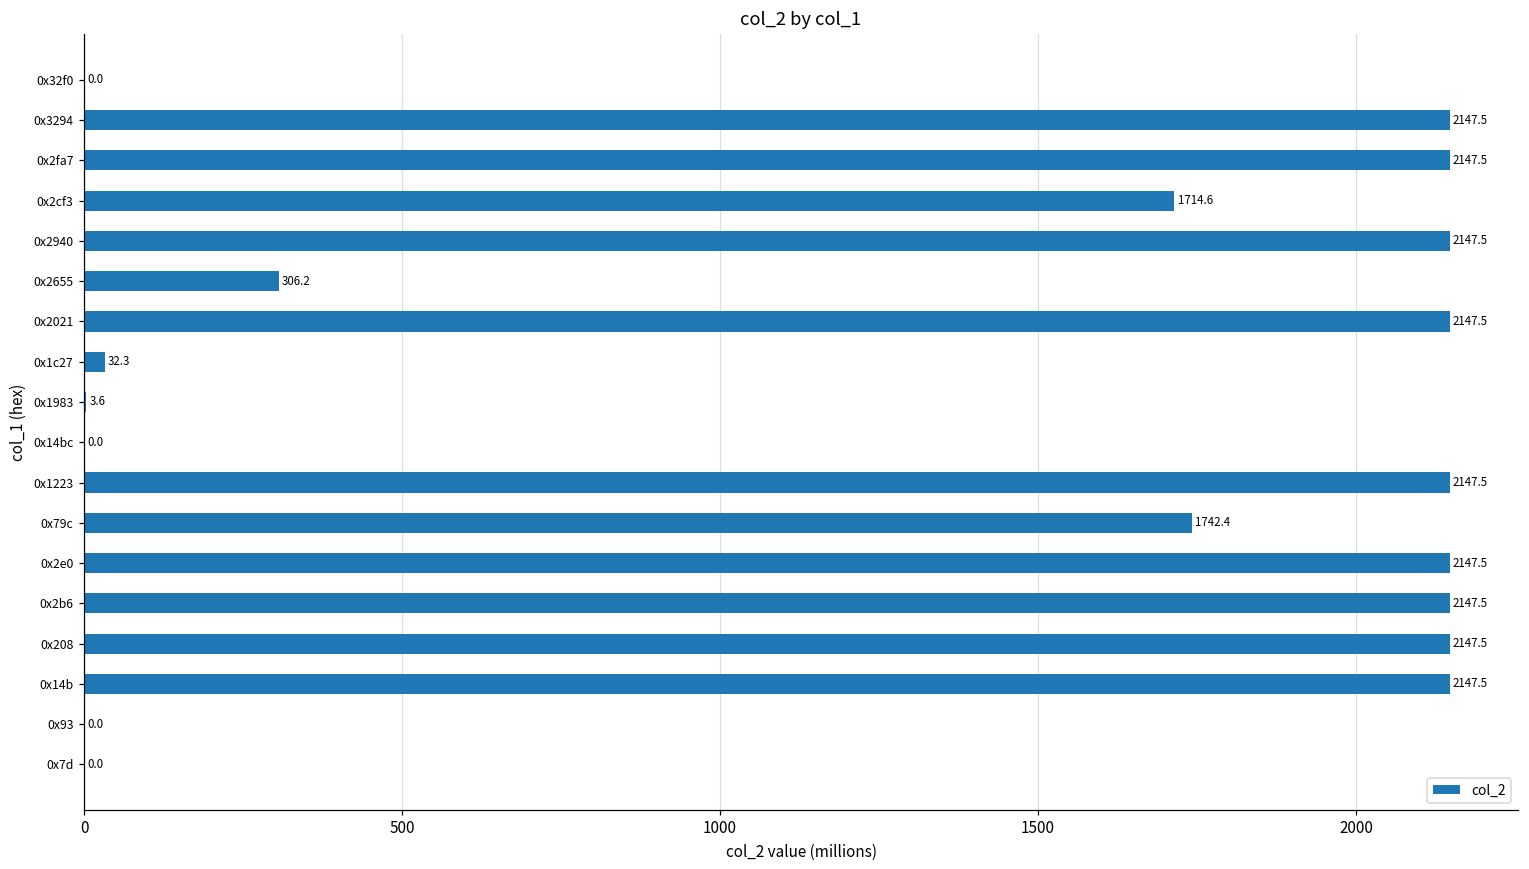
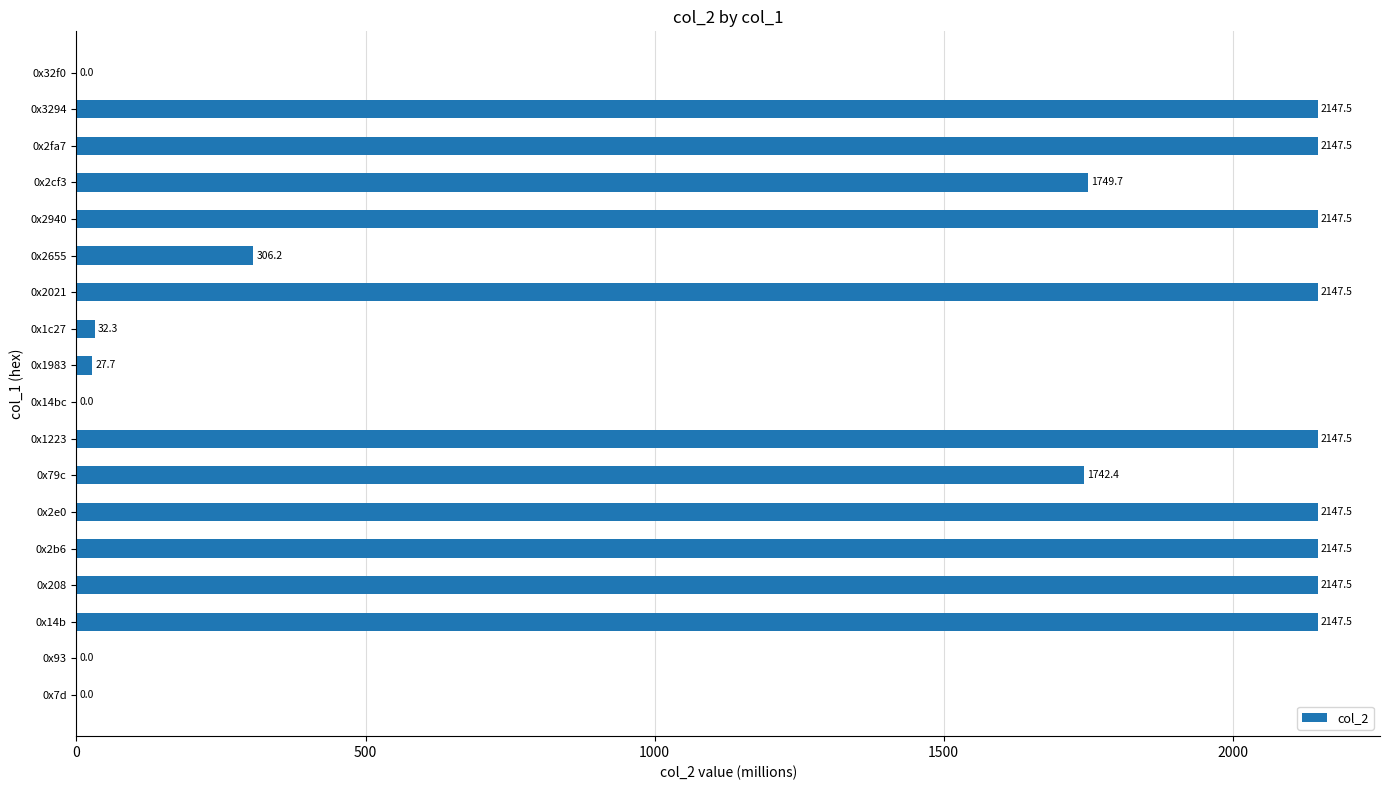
  {
    "0x32f0": 0.0,
    "0x3294": 2147.5,
    "0x2fa7": 2147.5,
-   "0x2cf3": 1714.6,
+   "0x2cf3": 1749.7,
    "0x2940": 2147.5,
    "0x2655": 306.2,
    "0x2021": 2147.5,
    "0x1c27": 32.3,
-   "0x1983": 3.6,
+   "0x1983": 27.7,
    "0x14bc": 0.0,
    "0x1223": 2147.5,
    "0x79c": 1742.4,
    "0x2e0": 2147.5,
    "0x2b6": 2147.5,
    "0x208": 2147.5,
    "0x14b": 2147.5,
    "0x93": 0.0,
    "0x7d": 0.0
  }
